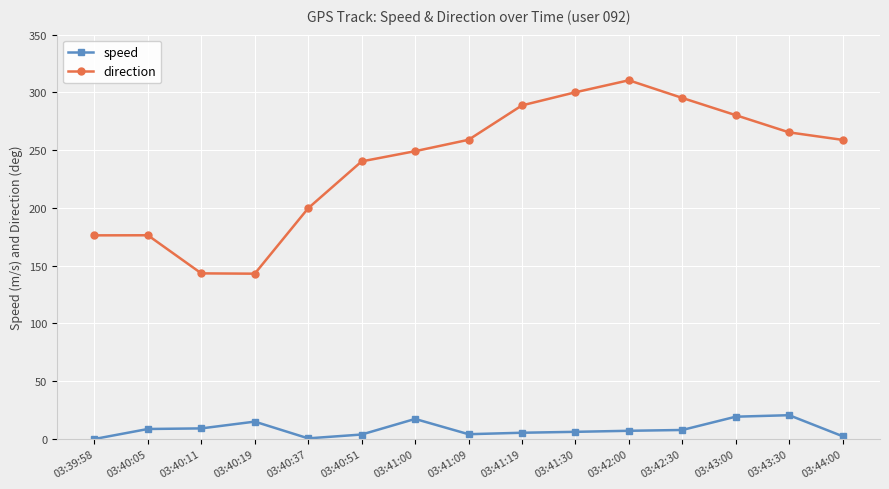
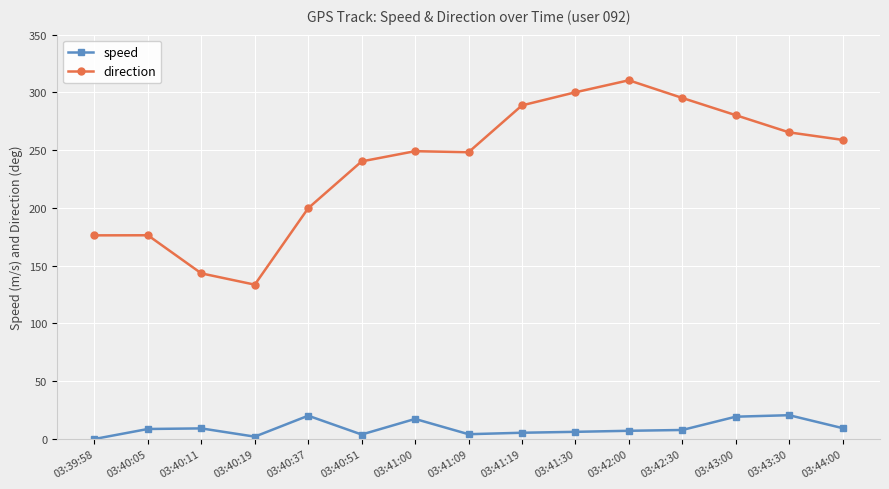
  {
    "speed": {
      "03:39:58": 0,
      "03:40:05": 9,
      "03:40:11": 9,
-     "03:40:19": 15,
-     "03:40:37": 1,
+     "03:40:19": 2,
+     "03:40:37": 20,
      "03:40:51": 4,
      "03:41:00": 17,
      "03:41:09": 4,
      "03:41:19": 5,
      "03:41:30": 6,
      "03:42:00": 7,
      "03:42:30": 8,
      "03:43:00": 19,
      "03:43:30": 21,
-     "03:44:00": 2
+     "03:44:00": 9
    },
    "direction": {
      "03:39:58": 176,
      "03:40:05": 176,
      "03:40:11": 143,
-     "03:40:19": 143,
+     "03:40:19": 134,
      "03:40:37": 200,
      "03:40:51": 240,
      "03:41:00": 249,
-     "03:41:09": 259,
+     "03:41:09": 248,
      "03:41:19": 289,
      "03:41:30": 300,
      "03:42:00": 311,
      "03:42:30": 295,
      "03:43:00": 280,
      "03:43:30": 265,
      "03:44:00": 259
    }
  }
